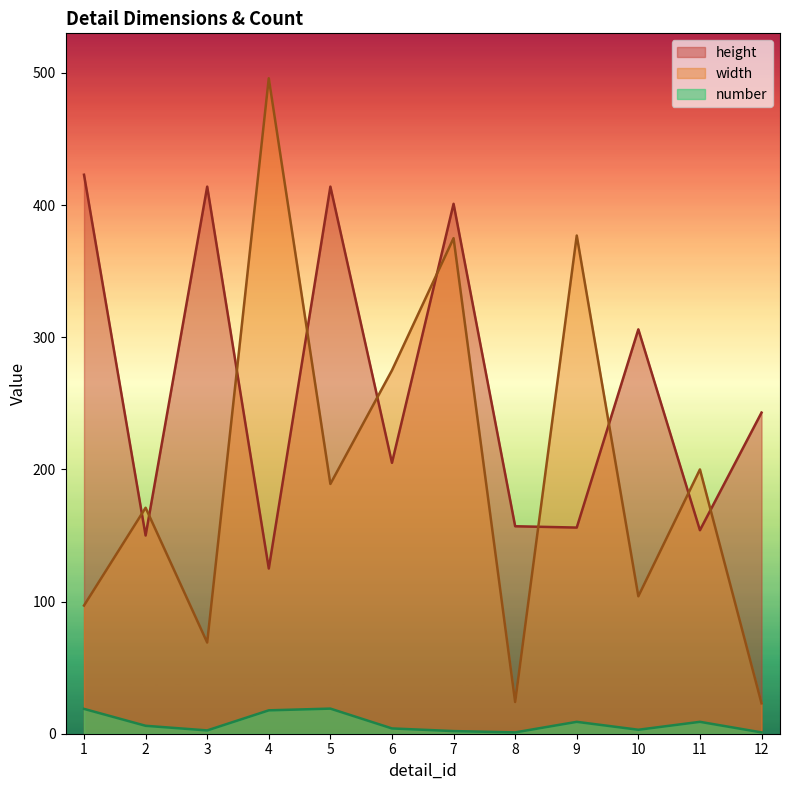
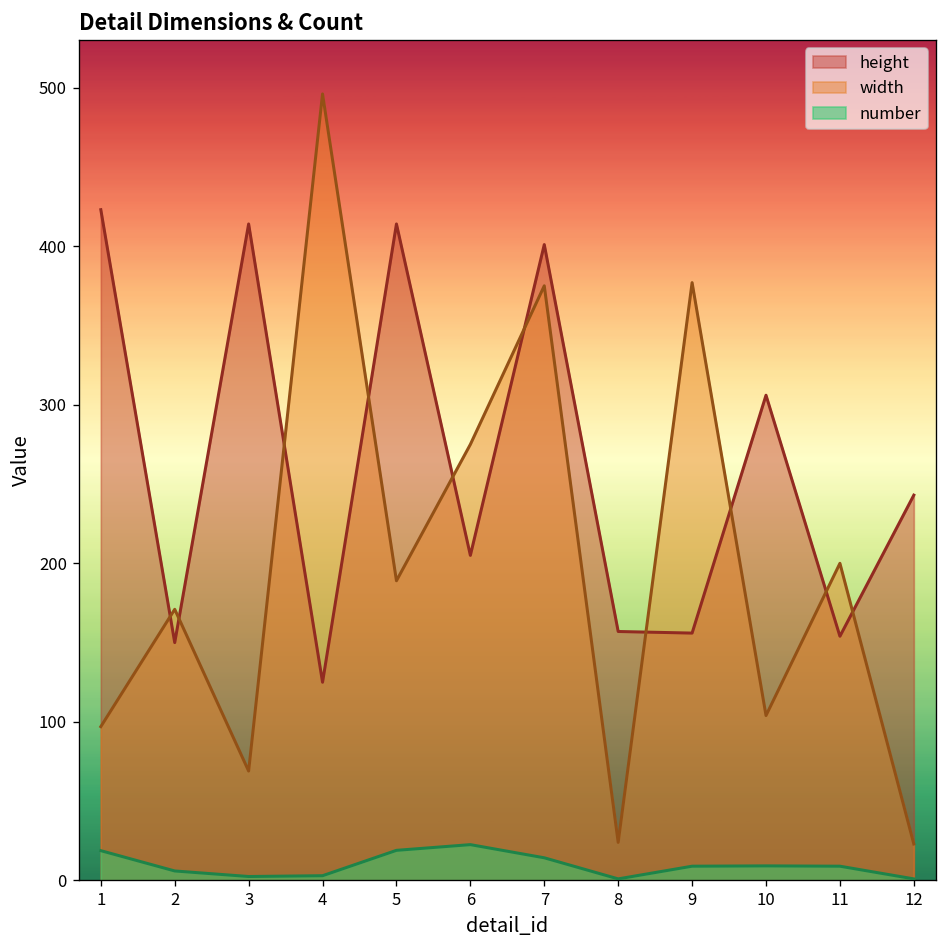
  {
    "number": {
      "1": 19,
      "2": 6,
      "3": 3,
-     "4": 18,
+     "4": 3,
      "5": 19,
-     "6": 4,
-     "7": 2,
+     "6": 23,
+     "7": 14,
      "8": 1,
      "9": 9,
-     "10": 3,
+     "10": 9,
      "11": 9,
      "12": 1
    }
  }
